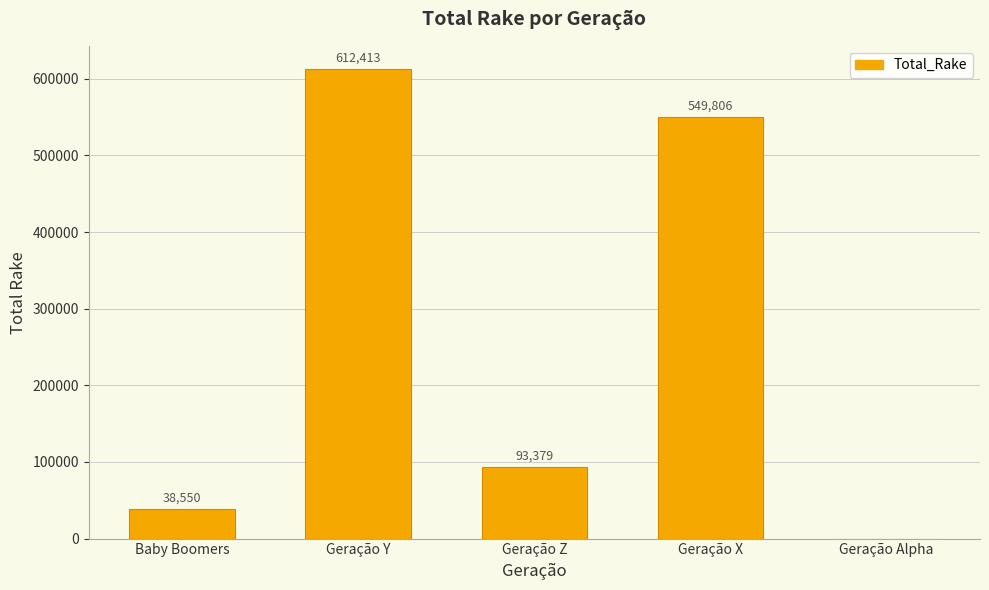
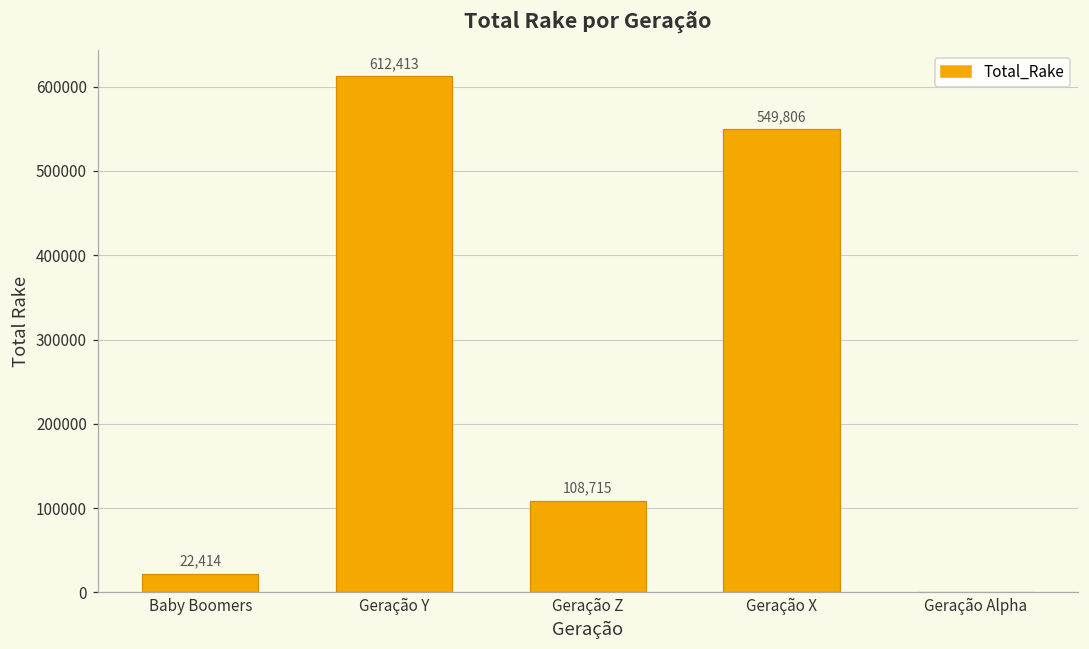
  {
-   "Baby Boomers": "38,550",
+   "Baby Boomers": "22,414",
    "Geração Y": "612,413",
-   "Geração Z": "93,379",
+   "Geração Z": "108,715",
    "Geração X": "549,806"
  }
